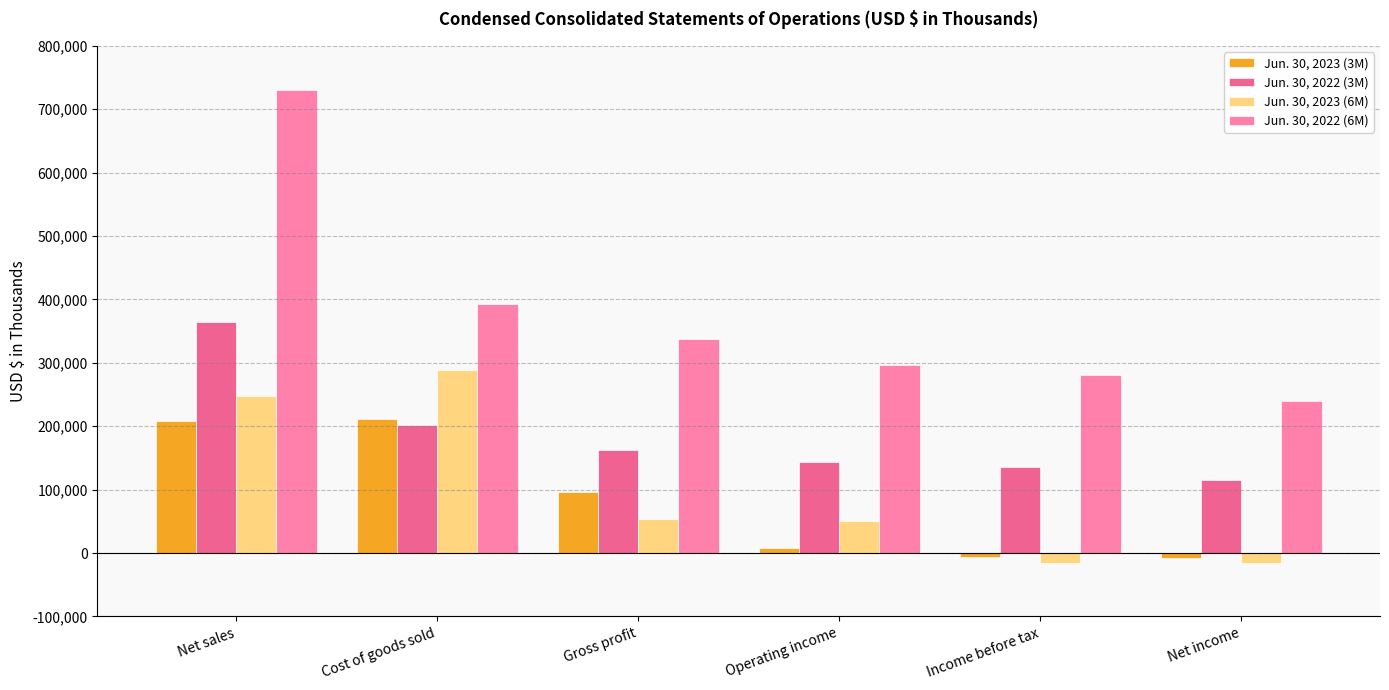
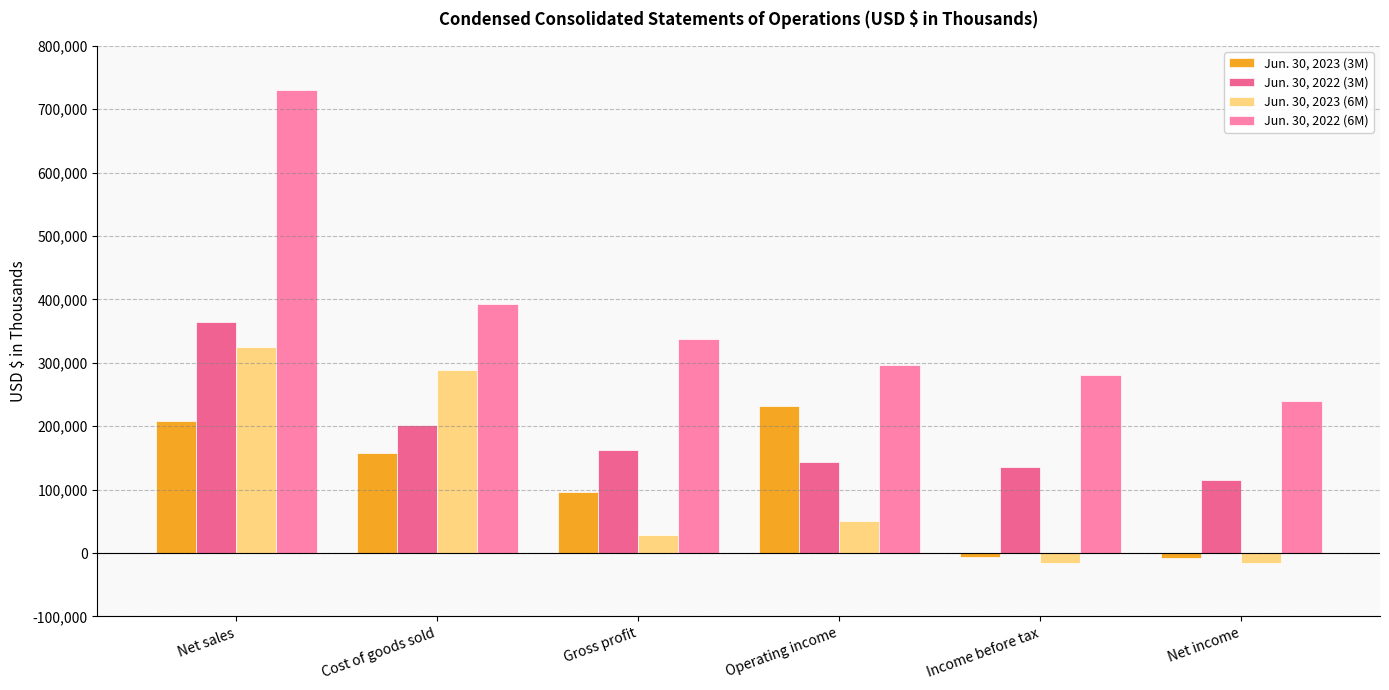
  {
    "Jun. 30, 2023 (3M)": {
      "Net sales": "210,000",
-     "Cost of goods sold": "210,000",
+     "Cost of goods sold": "160,000",
      "Gross profit": "100,000",
-     "Operating income": "10,000",
+     "Operating income": "230,000",
      "Income before tax": "-10,000",
      "Net income": "-10,000"
    },
    "Jun. 30, 2023 (6M)": {
-     "Net sales": "250,000",
+     "Net sales": "320,000",
      "Cost of goods sold": "290,000",
-     "Gross profit": "50,000",
+     "Gross profit": "30,000",
      "Operating income": "50,000",
      "Income before tax": "-20,000",
      "Net income": "-20,000"
    }
  }
